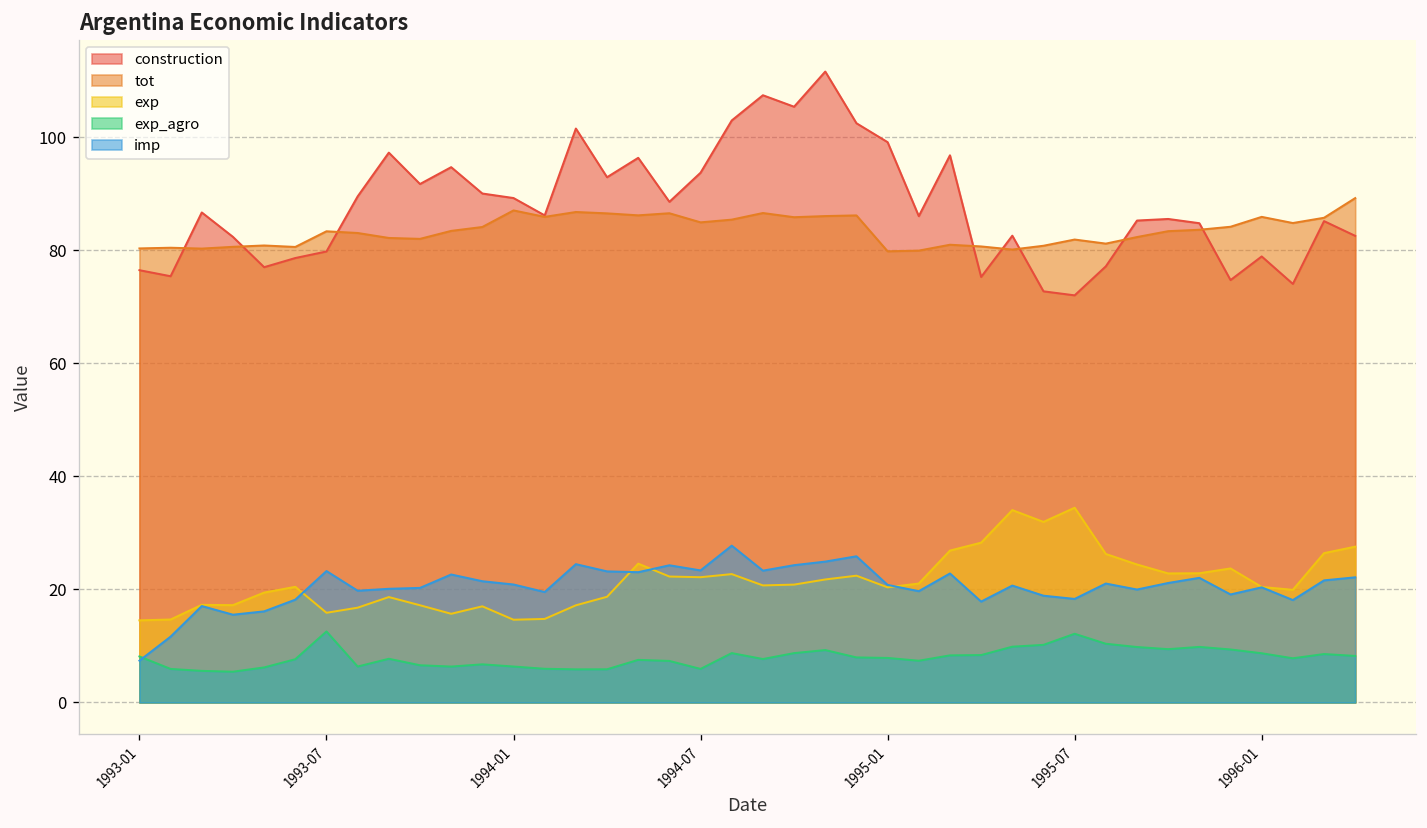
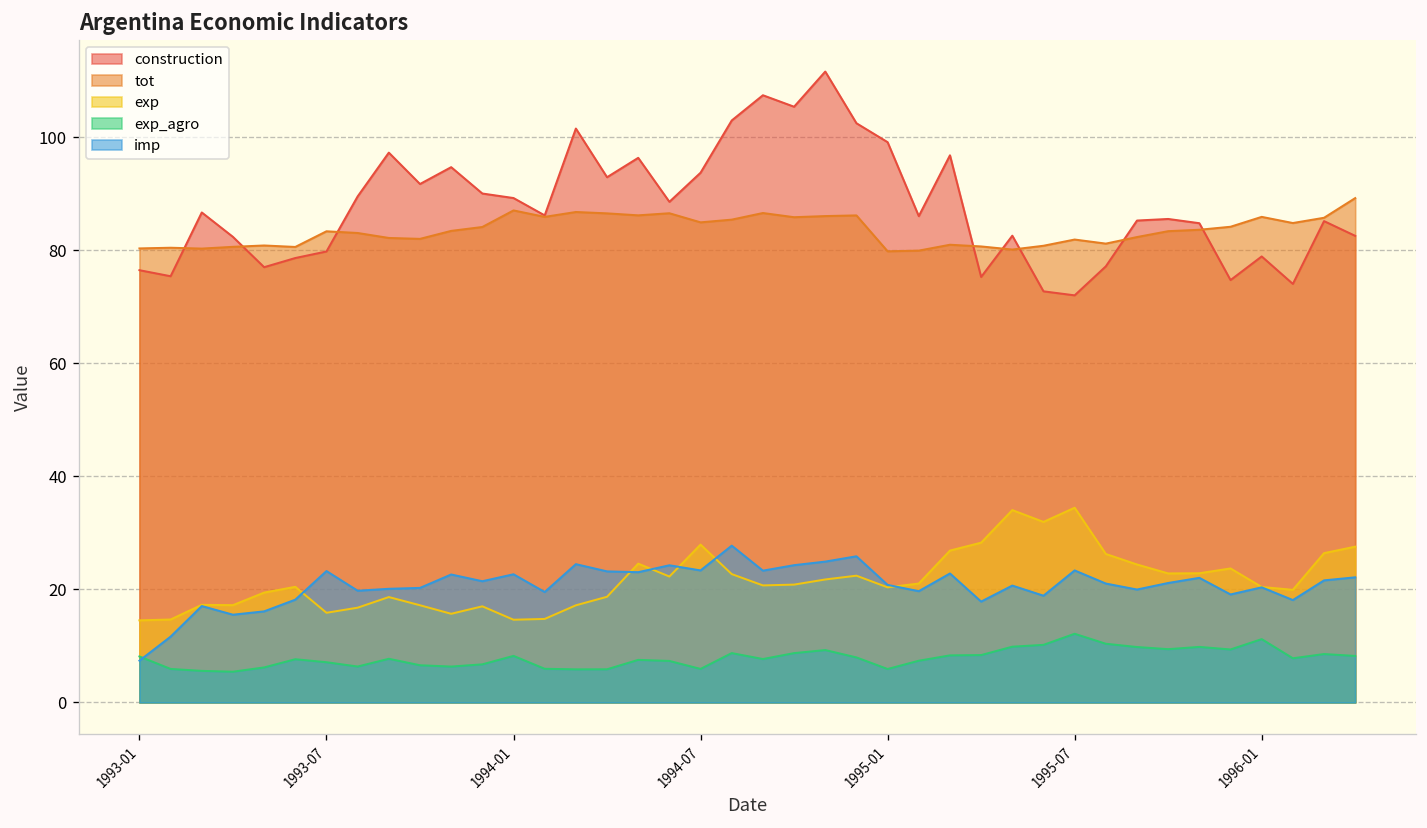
  {
    "exp": {
      "1993-01": 15,
      "1993-07": 16,
      "1994-01": 15,
-     "1994-07": 22,
+     "1994-07": 28,
      "1995-07": 34
    },
    "exp_agro": {
      "1993-01": 8,
-     "1993-07": 13,
-     "1994-01": 6,
+     "1993-07": 7,
+     "1994-01": 8,
      "1994-07": 6,
-     "1995-01": 8,
+     "1995-01": 6,
      "1995-07": 12,
-     "1996-01": 9
+     "1996-01": 11
    },
    "imp": {
      "1993-01": 7,
      "1993-07": 23,
-     "1994-01": 21,
+     "1994-01": 23,
      "1994-07": 23,
-     "1995-07": 18
+     "1995-07": 23
    }
  }
